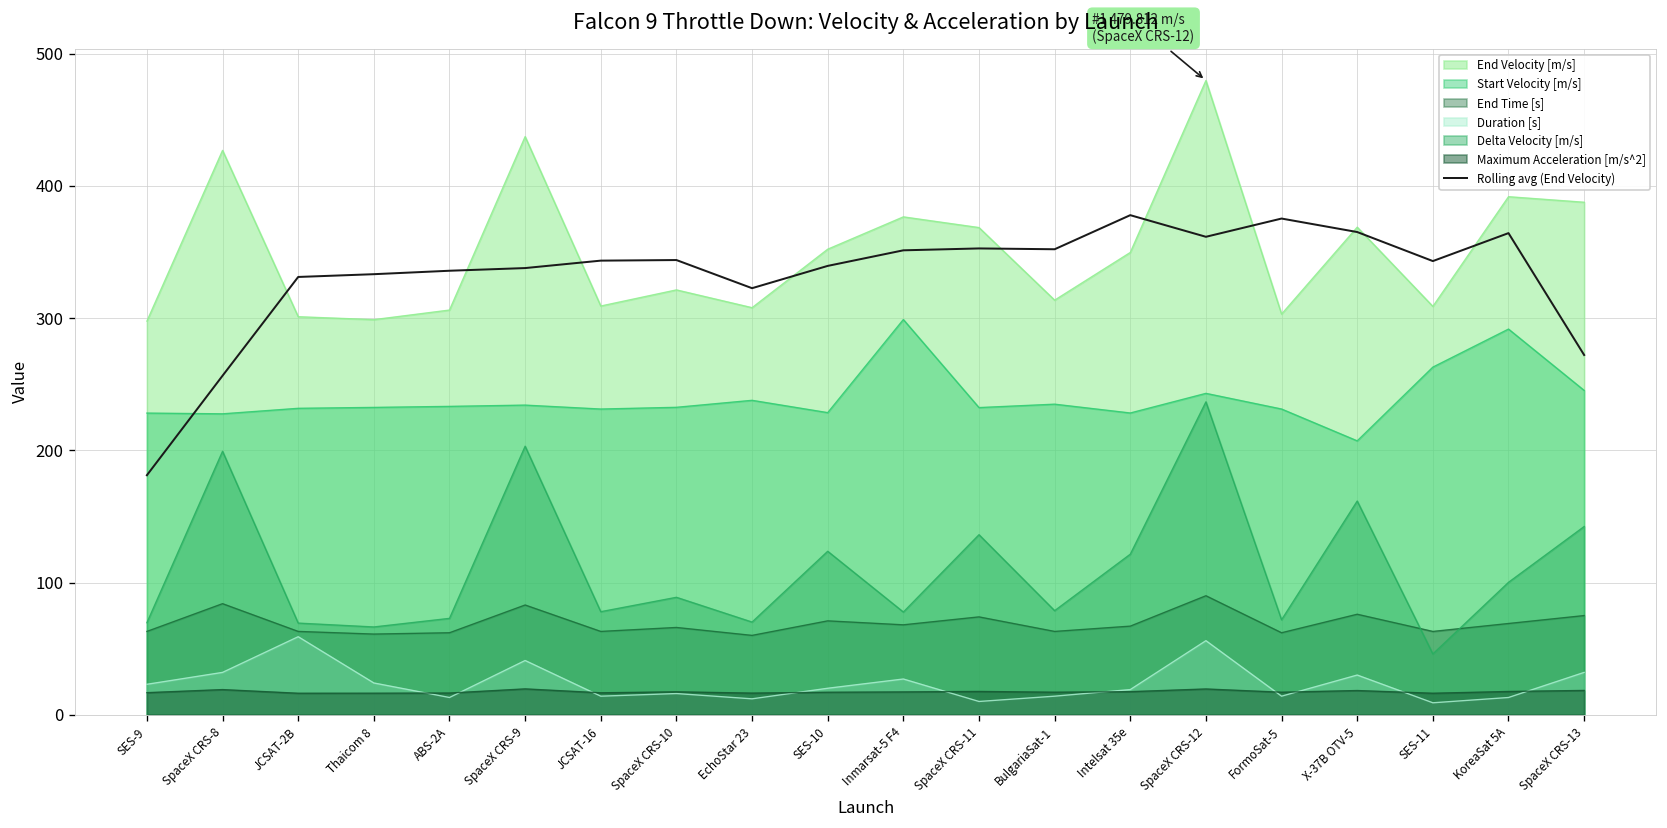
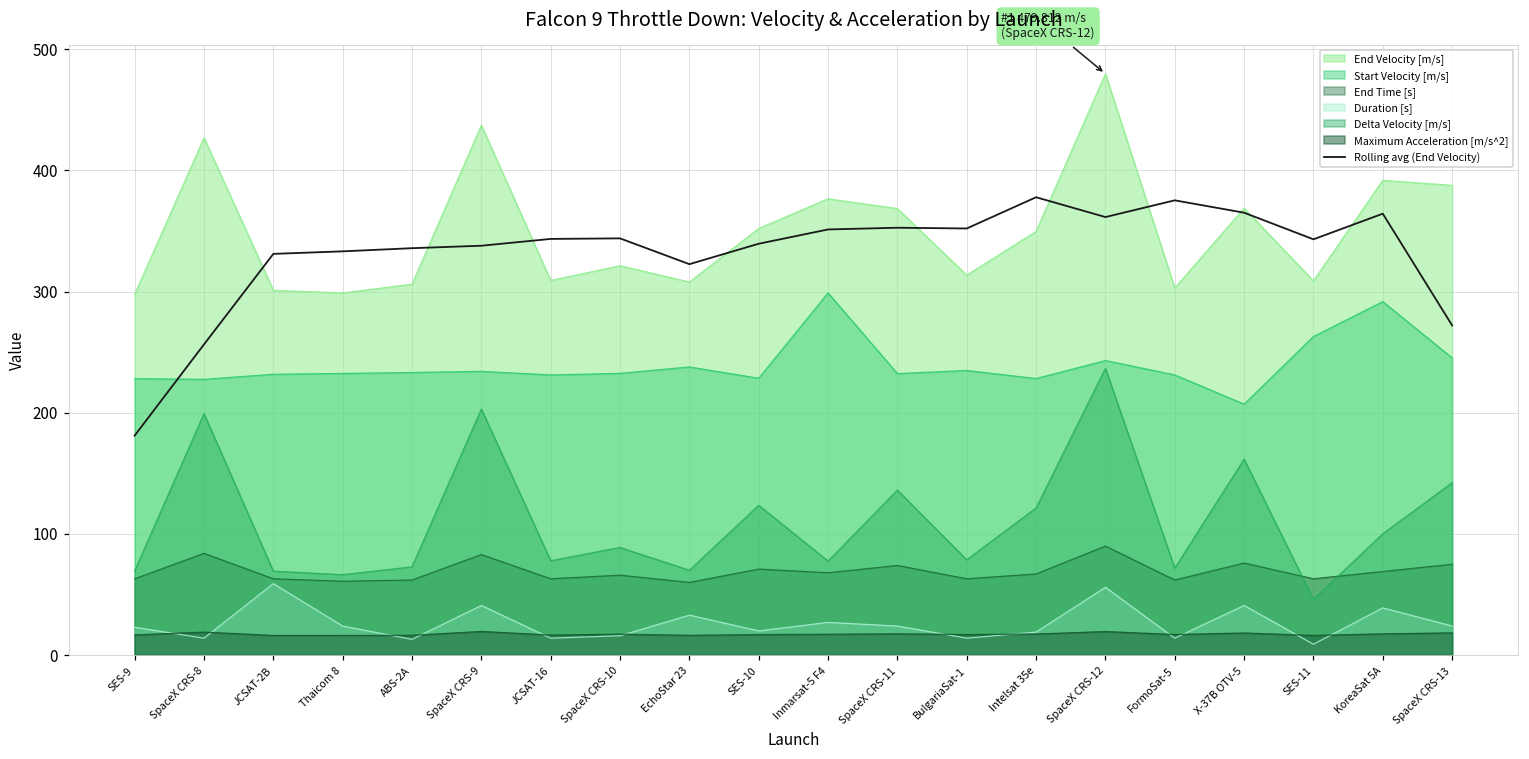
  {
    "Duration [s]": {
      "SES-9": 23,
-     "SpaceX CRS-8": 32,
+     "SpaceX CRS-8": 14,
      "JCSAT-2B": 59,
      "Thaicom 8": 24,
      "ABS-2A": 13,
      "SpaceX CRS-9": 41,
      "JCSAT-16": 14,
-     "EchoStar 23": 12,
+     "EchoStar 23": 33,
      "SES-10": 20,
      "Inmarsat-5 F4": 27,
-     "SpaceX CRS-11": 10,
+     "SpaceX CRS-11": 24,
      "BulgariaSat-1": 14,
      "SpaceX CRS-12": 56,
      "FormoSat-5": 14,
-     "X-37B OTV-5": 30,
+     "X-37B OTV-5": 41,
      "SES-11": 9,
-     "KoreaSat 5A": 13,
-     "SpaceX CRS-13": 32
+     "KoreaSat 5A": 39,
+     "SpaceX CRS-13": 24
    },
    "Rolling avg (End Velocity)": {
      "SES-9": 181,
      "SpaceX CRS-8": 256,
      "JCSAT-2B": 331,
      "Thaicom 8": 333,
      "ABS-2A": 336,
      "SpaceX CRS-9": 338,
      "JCSAT-16": 344,
      "SpaceX CRS-10": 344,
      "EchoStar 23": 323,
      "SES-10": 340,
      "Inmarsat-5 F4": 351,
      "SpaceX CRS-11": 353,
      "BulgariaSat-1": 352,
      "Intelsat 35e": 378,
      "SpaceX CRS-12": 362,
      "FormoSat-5": 375,
      "X-37B OTV-5": 365,
      "SES-11": 343,
      "KoreaSat 5A": 364,
      "SpaceX CRS-13": 272
    }
  }
